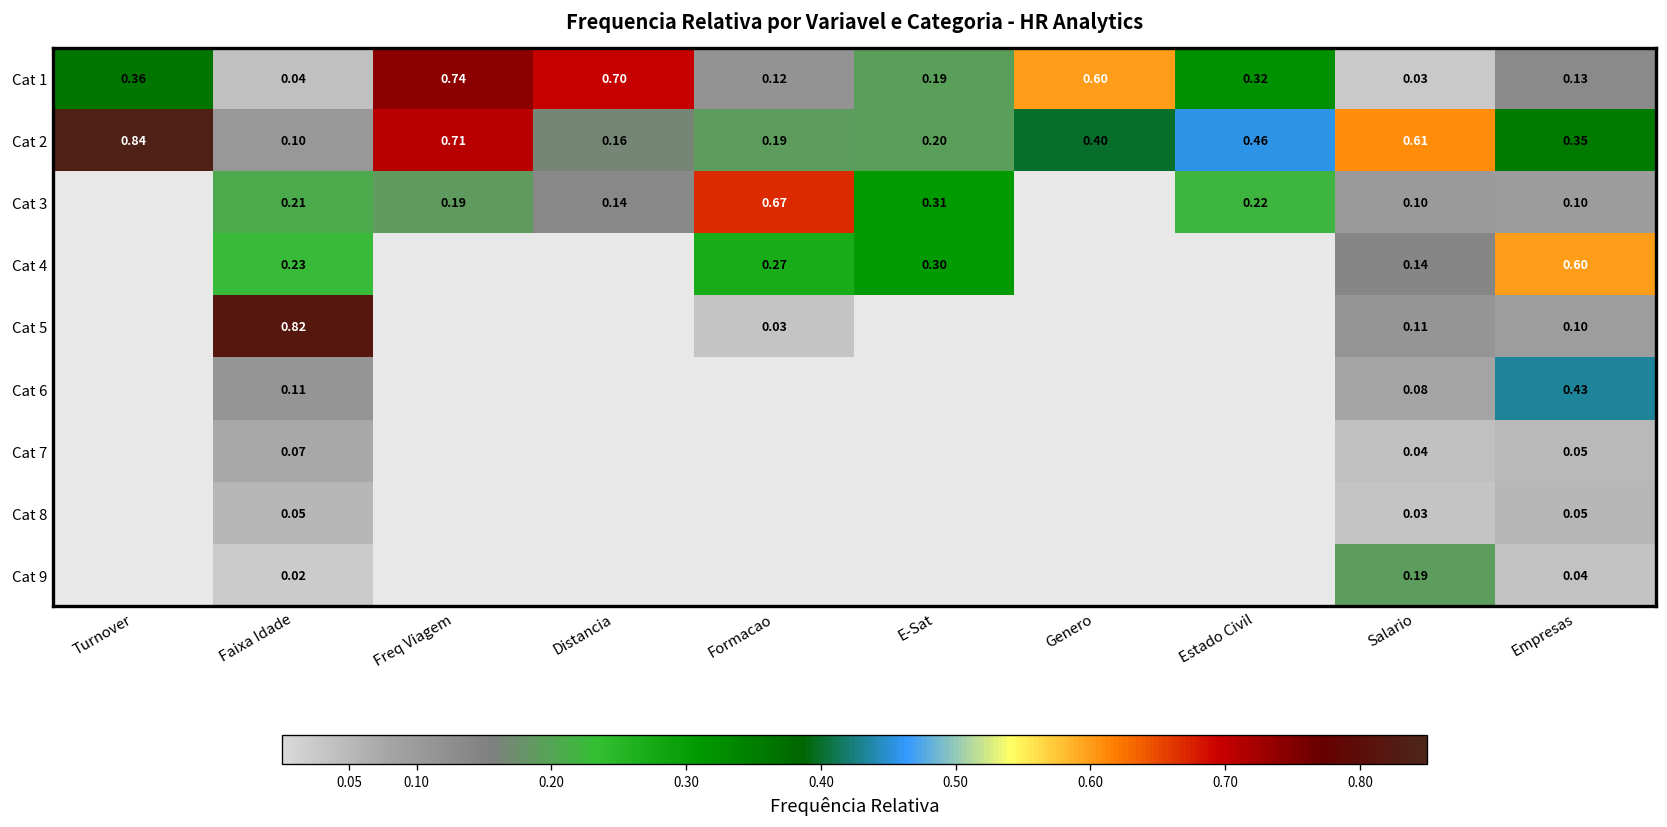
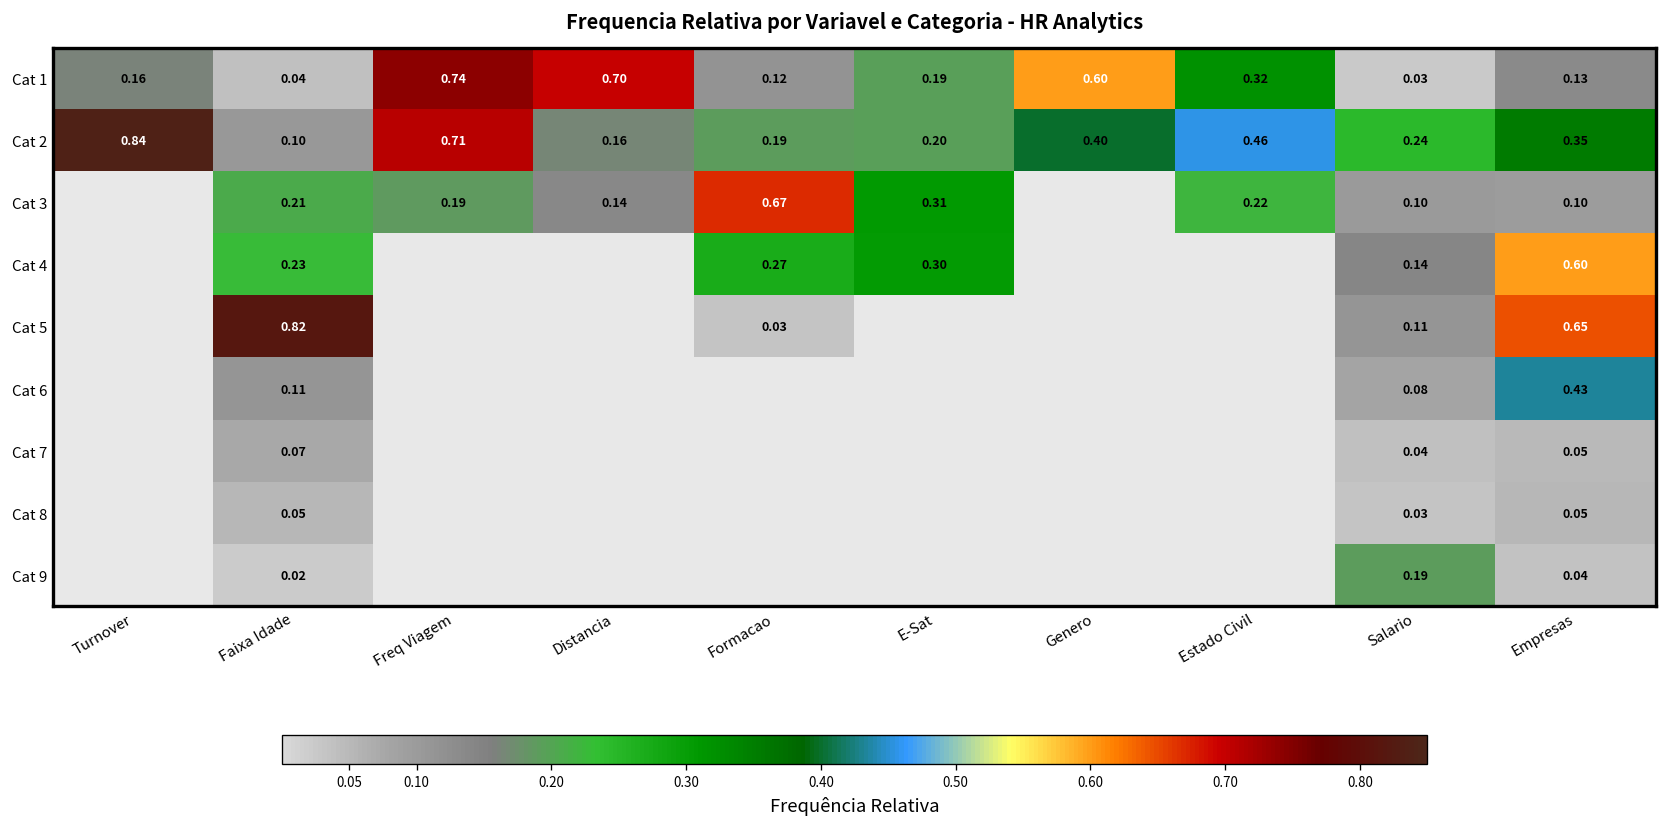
  {
    "Cat 1": {
-     "Turnover": 0.36,
+     "Turnover": 0.16,
      "Faixa Idade": 0.04,
      "Freq Viagem": 0.74,
      "Distancia": 0.70,
      "Formacao": 0.12,
      "E-Sat": 0.19,
      "Genero": 0.60,
      "Estado Civil": 0.32,
      "Salario": 0.03,
      "Empresas": 0.13
    },
    "Cat 2": {
      "Turnover": 0.84,
      "Faixa Idade": 0.10,
      "Freq Viagem": 0.71,
      "Distancia": 0.16,
      "Formacao": 0.19,
      "E-Sat": 0.20,
      "Genero": 0.40,
      "Estado Civil": 0.46,
-     "Salario": 0.61,
+     "Salario": 0.24,
      "Empresas": 0.35
    },
    "Cat 3": {
      "Faixa Idade": 0.21,
      "Freq Viagem": 0.19,
      "Distancia": 0.14,
      "Formacao": 0.67,
      "E-Sat": 0.31,
      "Estado Civil": 0.22,
      "Salario": 0.10,
      "Empresas": 0.10
    },
    "Cat 4": {
      "Faixa Idade": 0.23,
      "Formacao": 0.27,
      "E-Sat": 0.30,
      "Salario": 0.14,
      "Empresas": 0.60
    },
    "Cat 5": {
      "Faixa Idade": 0.82,
      "Formacao": 0.03,
      "Salario": 0.11,
-     "Empresas": 0.10
+     "Empresas": 0.65
    },
    "Cat 6": {
      "Faixa Idade": 0.11,
      "Salario": 0.08,
      "Empresas": 0.43
    },
    "Cat 7": {
      "Faixa Idade": 0.07,
      "Salario": 0.04,
      "Empresas": 0.05
    },
    "Cat 8": {
      "Faixa Idade": 0.05,
      "Salario": 0.03,
      "Empresas": 0.05
    },
    "Cat 9": {
      "Faixa Idade": 0.02,
      "Salario": 0.19,
      "Empresas": 0.04
    }
  }
